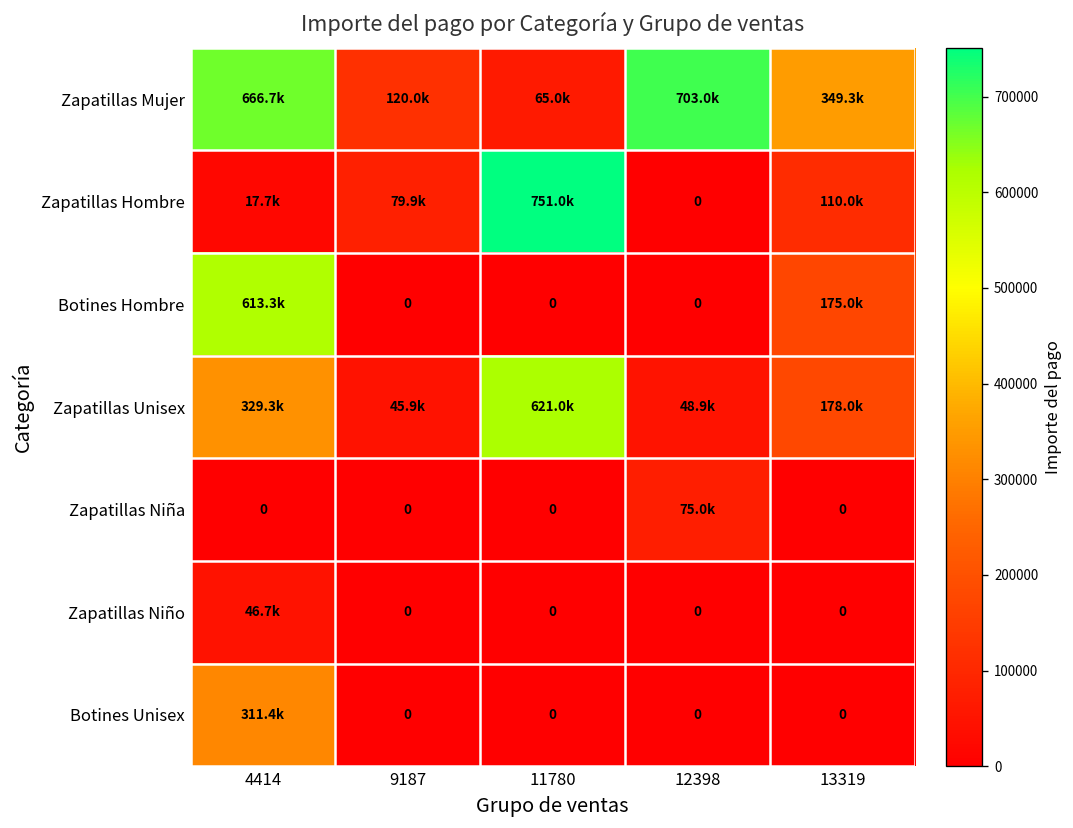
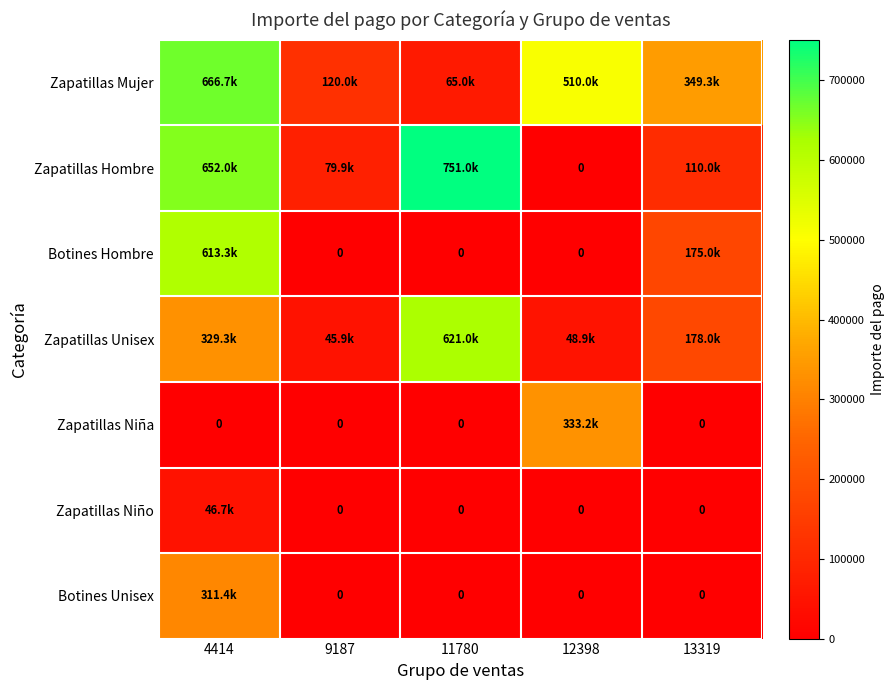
  {
    "Zapatillas Mujer": {
      "4414": "666.7k",
      "9187": "120.0k",
      "11780": "65.0k",
-     "12398": "703.0k",
+     "12398": "510.0k",
      "13319": "349.3k"
    },
    "Zapatillas Hombre": {
-     "4414": "17.7k",
+     "4414": "652.0k",
      "9187": "79.9k",
      "11780": "751.0k",
      "12398": "0",
      "13319": "110.0k"
    },
    "Botines Hombre": {
      "4414": "613.3k",
      "9187": "0",
      "11780": "0",
      "12398": "0",
      "13319": "175.0k"
    },
    "Zapatillas Unisex": {
      "4414": "329.3k",
      "9187": "45.9k",
      "11780": "621.0k",
      "12398": "48.9k",
      "13319": "178.0k"
    },
    "Zapatillas Niña": {
      "4414": "0",
      "9187": "0",
      "11780": "0",
-     "12398": "75.0k",
+     "12398": "333.2k",
      "13319": "0"
    },
    "Zapatillas Niño": {
      "4414": "46.7k",
      "9187": "0",
      "11780": "0",
      "12398": "0",
      "13319": "0"
    },
    "Botines Unisex": {
      "4414": "311.4k",
      "9187": "0",
      "11780": "0",
      "12398": "0",
      "13319": "0"
    }
  }
